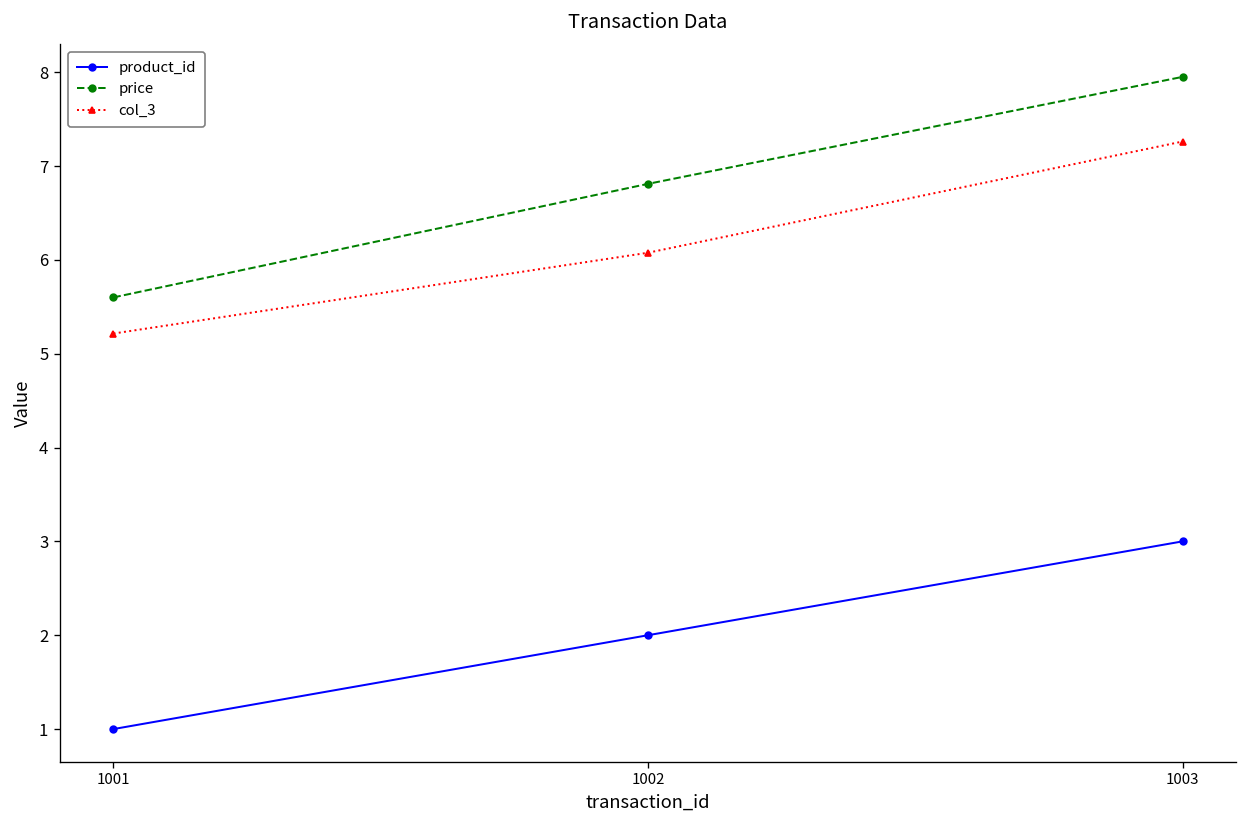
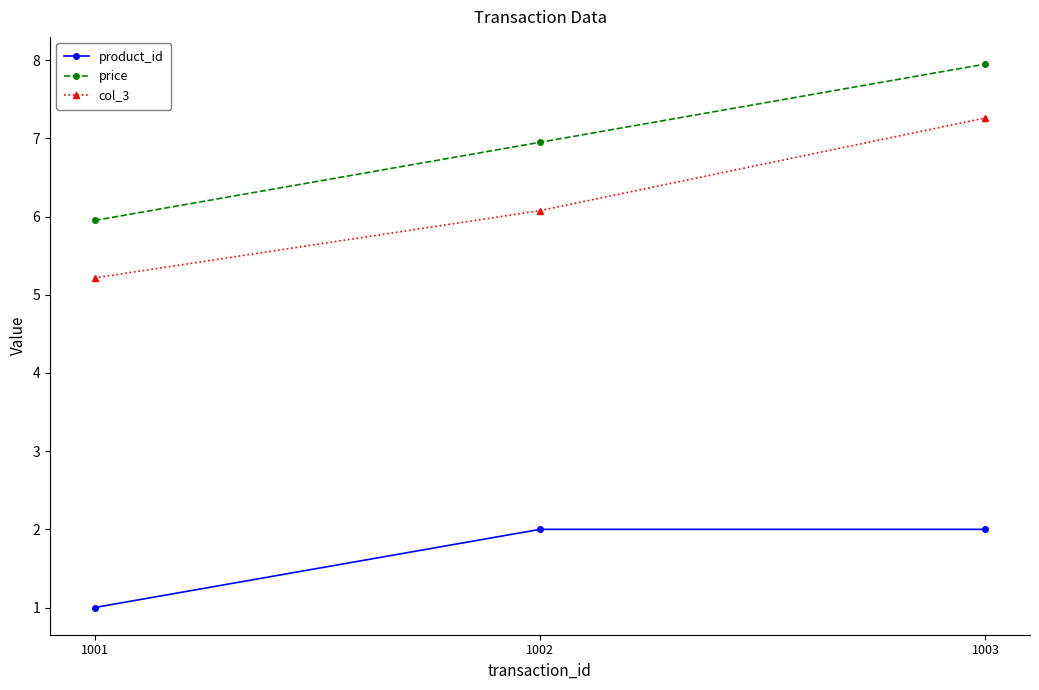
  {
    "product_id": {
      "1001": 1,
      "1002": 2,
-     "1003": 3
+     "1003": 2
    },
    "price": {
-     "1001": 5.6,
-     "1002": 6.8,
+     "1001": 6.0,
+     "1002": 7.0,
      "1003": 8.0
    },
    "col_3": {
      "1001": 5.2,
      "1002": 6.1,
      "1003": 7.3
    }
  }
